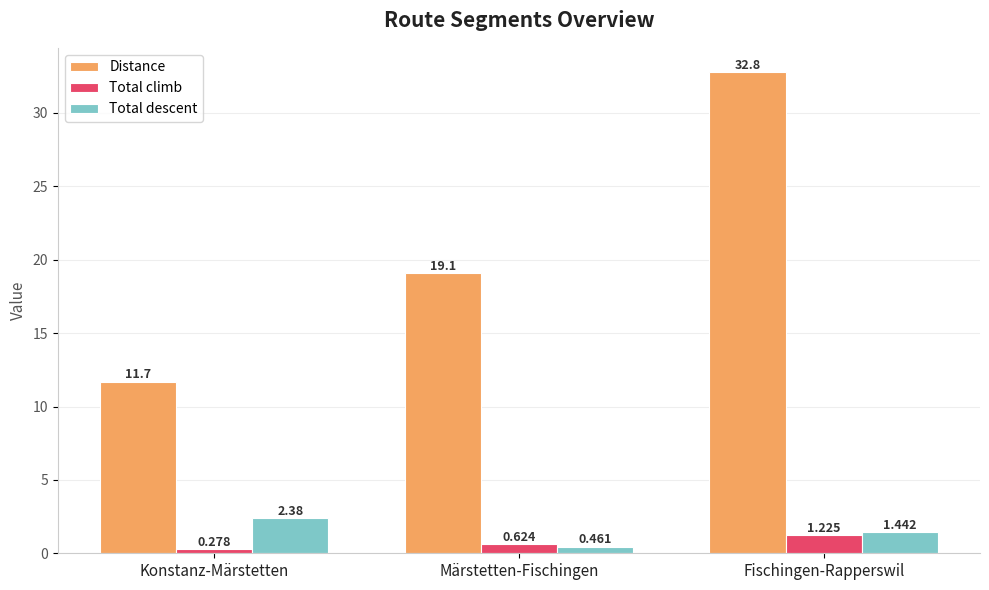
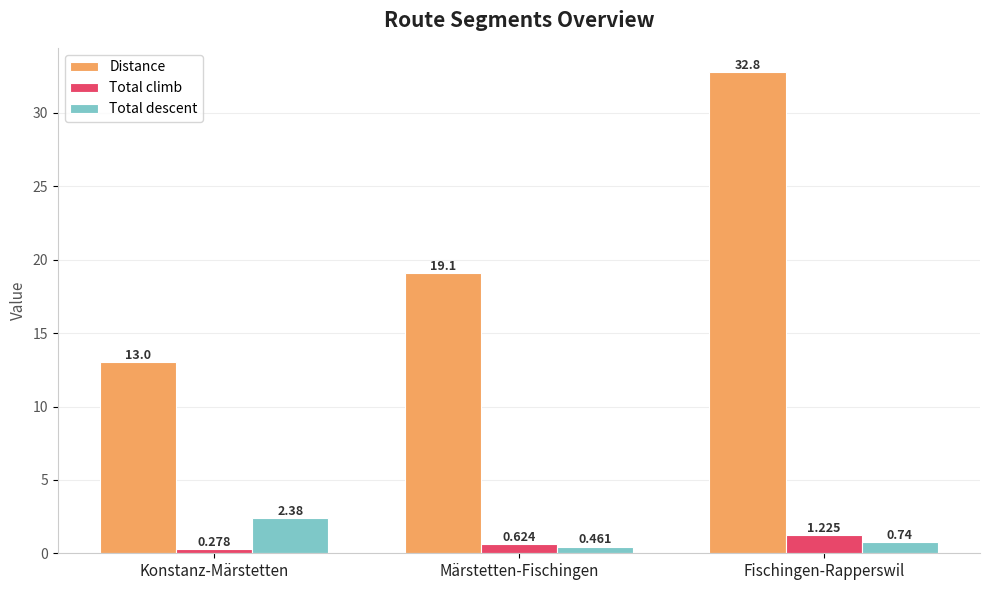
  {
    "Distance": {
-     "Konstanz-Märstetten": 11.7,
+     "Konstanz-Märstetten": 13.0,
      "Märstetten-Fischingen": 19.1,
      "Fischingen-Rapperswil": 32.8
    },
    "Total climb": {
      "Konstanz-Märstetten": 0.278,
      "Märstetten-Fischingen": 0.624,
      "Fischingen-Rapperswil": 1.225
    },
    "Total descent": {
      "Konstanz-Märstetten": 2.38,
      "Märstetten-Fischingen": 0.461,
-     "Fischingen-Rapperswil": 1.442
+     "Fischingen-Rapperswil": 0.74
    }
  }
